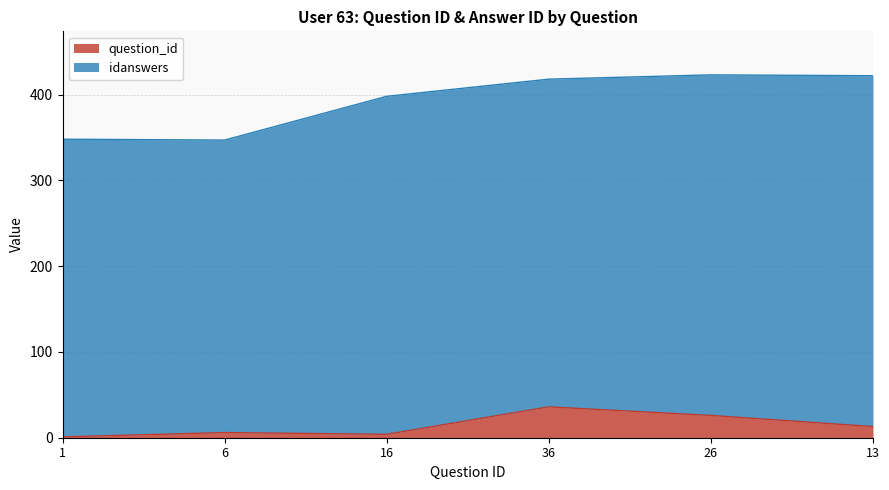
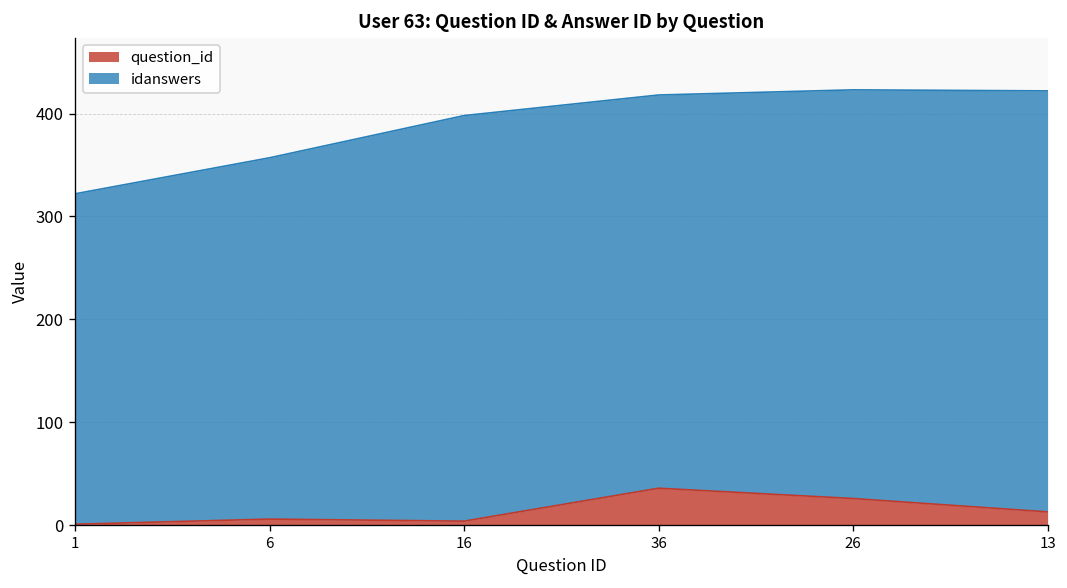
  {
    "question_id": {
      "1": 0,
      "6": 10,
      "16": 0,
      "36": 40,
      "26": 30,
      "13": 10
    },
    "idanswers": {
-     "1": 350,
-     "6": 340,
+     "1": 320,
+     "6": 350,
      "16": 390,
      "36": 380,
      "26": 400,
      "13": 410
    }
  }
